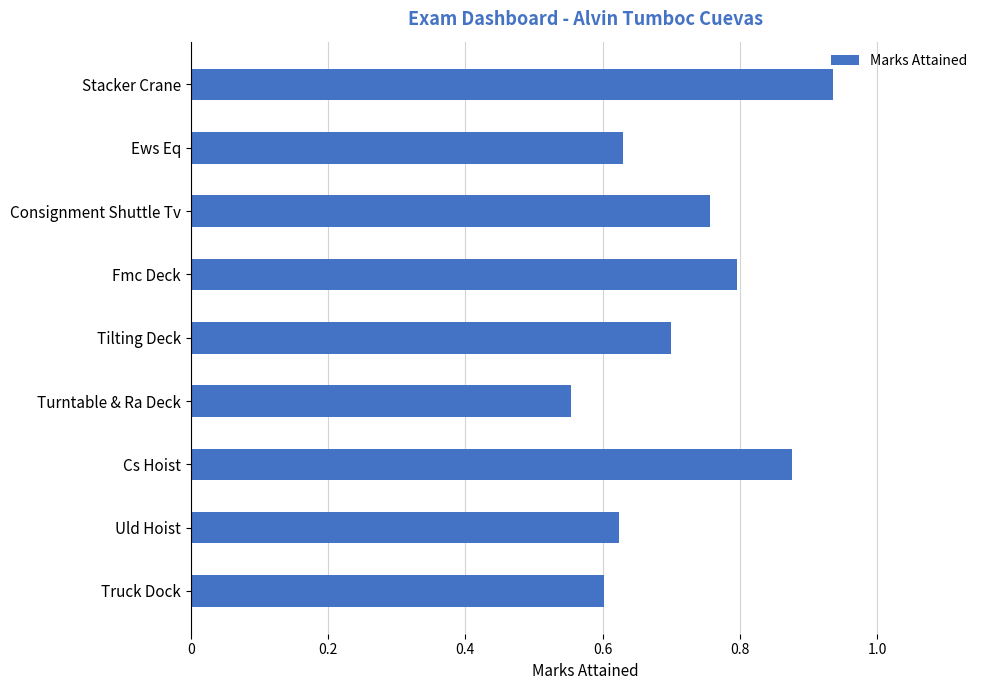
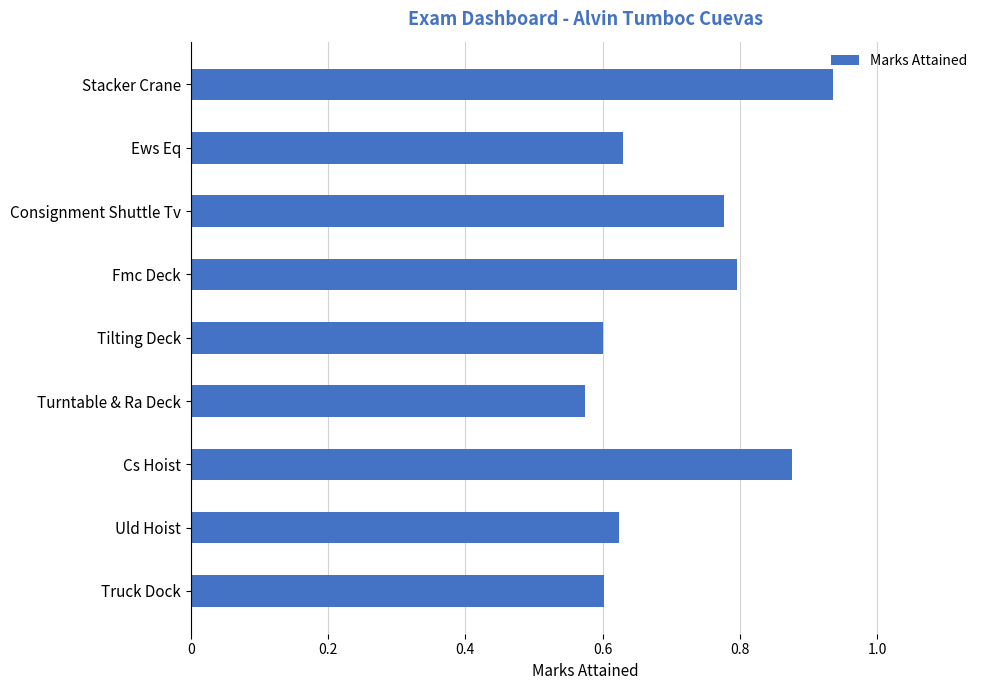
  {
    "Stacker Crane": 0.94,
    "Ews Eq": 0.63,
-   "Consignment Shuttle Tv": 0.76,
+   "Consignment Shuttle Tv": 0.78,
    "Fmc Deck": 0.80,
-   "Tilting Deck": 0.7,
-   "Turntable & Ra Deck": 0.55,
+   "Tilting Deck": 0.6,
+   "Turntable & Ra Deck": 0.58,
    "Cs Hoist": 0.88,
    "Uld Hoist": 0.62,
    "Truck Dock": 0.60
  }
